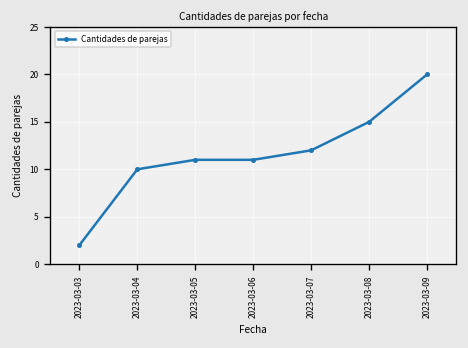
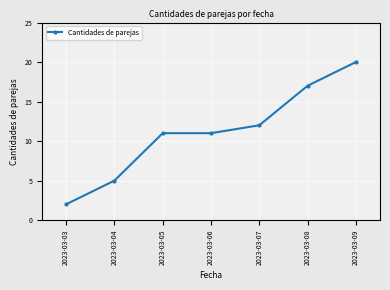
  {
    "2023-03-03": 2,
-   "2023-03-04": 10,
+   "2023-03-04": 5,
    "2023-03-05": 11,
    "2023-03-06": 11,
    "2023-03-07": 12,
-   "2023-03-08": 15,
+   "2023-03-08": 17,
    "2023-03-09": 20
  }
